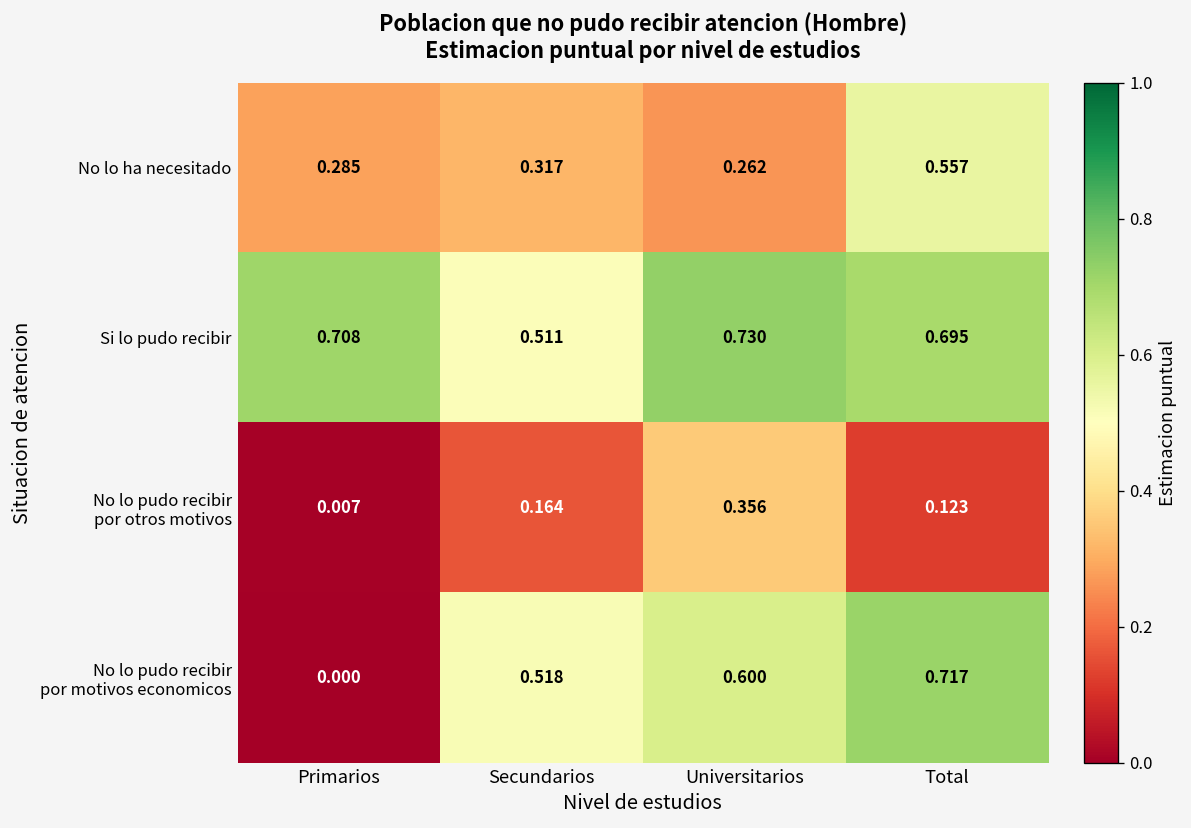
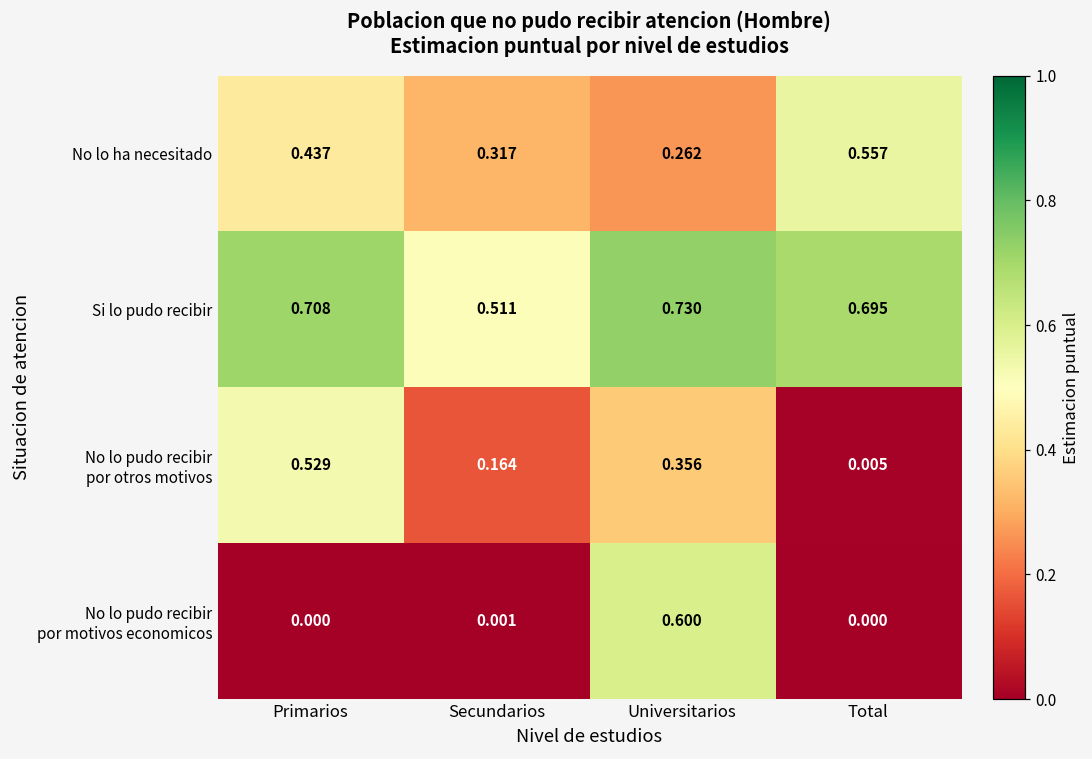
  {
    "No lo ha necesitado": {
-     "Primarios": 0.285,
+     "Primarios": 0.437,
      "Secundarios": 0.317,
      "Universitarios": 0.262,
      "Total": 0.557
    },
    "Si lo pudo recibir": {
      "Primarios": 0.708,
      "Secundarios": 0.511,
      "Universitarios": 0.730,
      "Total": 0.695
    },
    "No lo pudo recibir por otros motivos": {
-     "Primarios": 0.007,
+     "Primarios": 0.529,
      "Secundarios": 0.164,
      "Universitarios": 0.356,
-     "Total": 0.123
+     "Total": 0.005
    },
    "No lo pudo recibir por motivos economicos": {
      "Primarios": 0.000,
-     "Secundarios": 0.518,
+     "Secundarios": 0.001,
      "Universitarios": 0.600,
-     "Total": 0.717
+     "Total": 0.000
    }
  }
